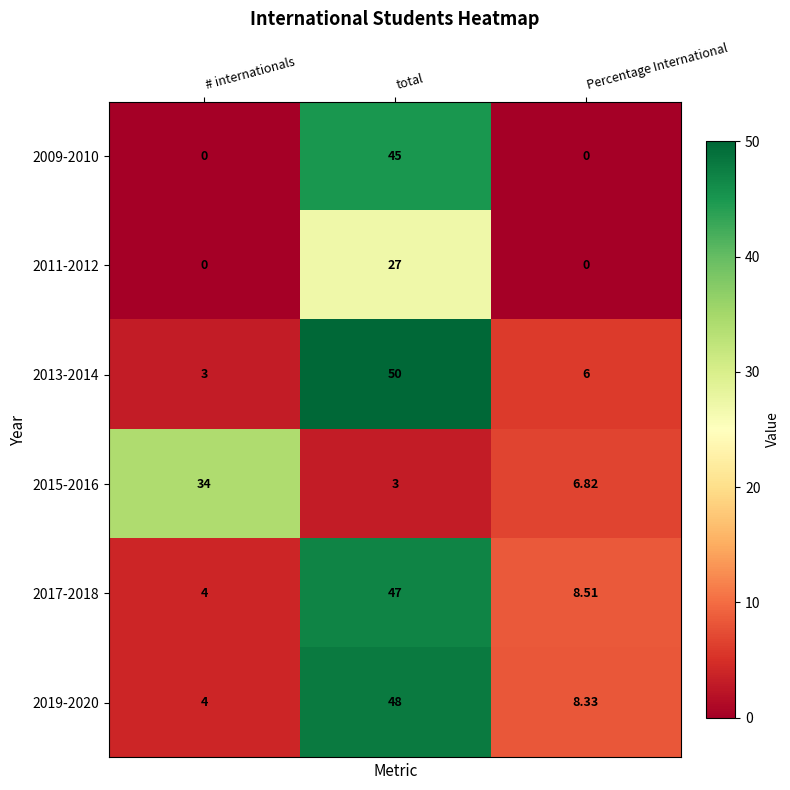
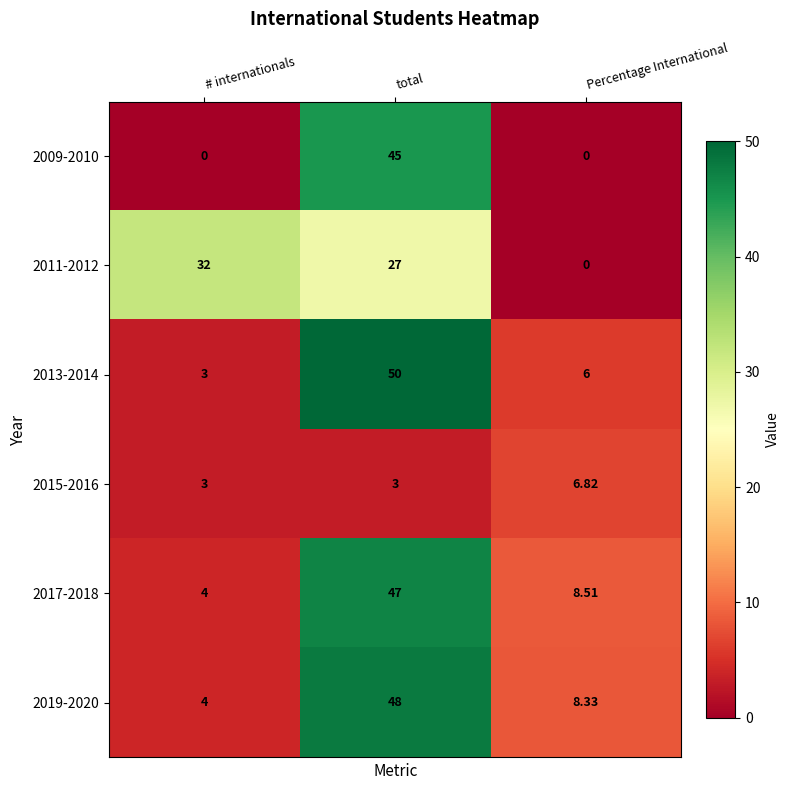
  {
    "2009-2010": {
      "# internationals": 0,
      "total": 45,
      "Percentage International": 0
    },
    "2011-2012": {
-     "# internationals": 0,
+     "# internationals": 32,
      "total": 27,
      "Percentage International": 0
    },
    "2013-2014": {
      "# internationals": 3,
      "total": 50,
      "Percentage International": 6
    },
    "2015-2016": {
-     "# internationals": 34,
+     "# internationals": 3,
      "total": 3,
      "Percentage International": 6.82
    },
    "2017-2018": {
      "# internationals": 4,
      "total": 47,
      "Percentage International": 8.51
    },
    "2019-2020": {
      "# internationals": 4,
      "total": 48,
      "Percentage International": 8.33
    }
  }
